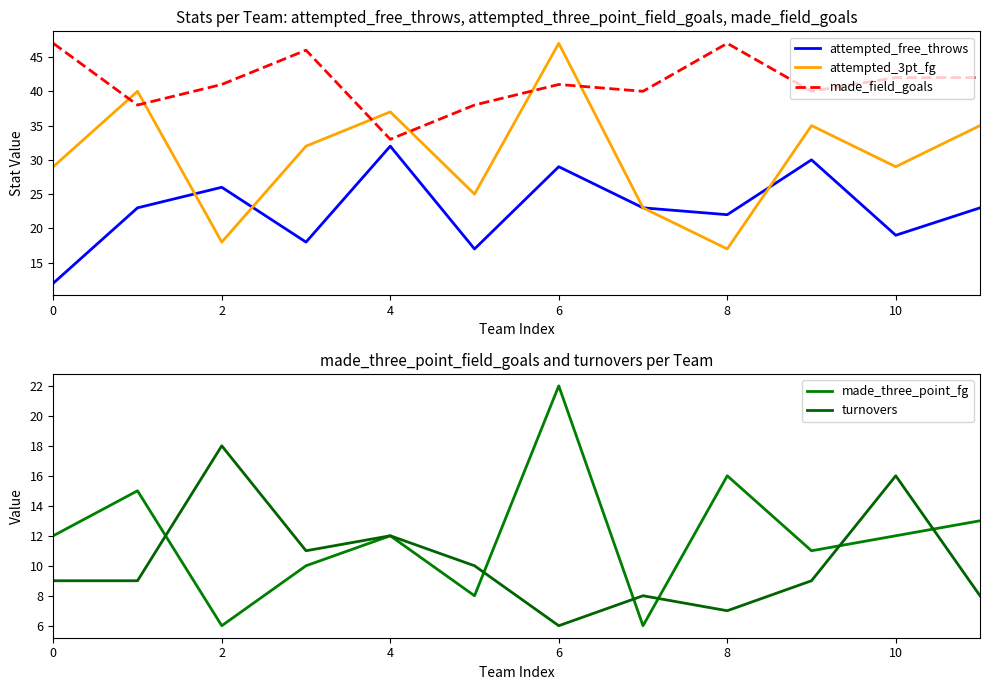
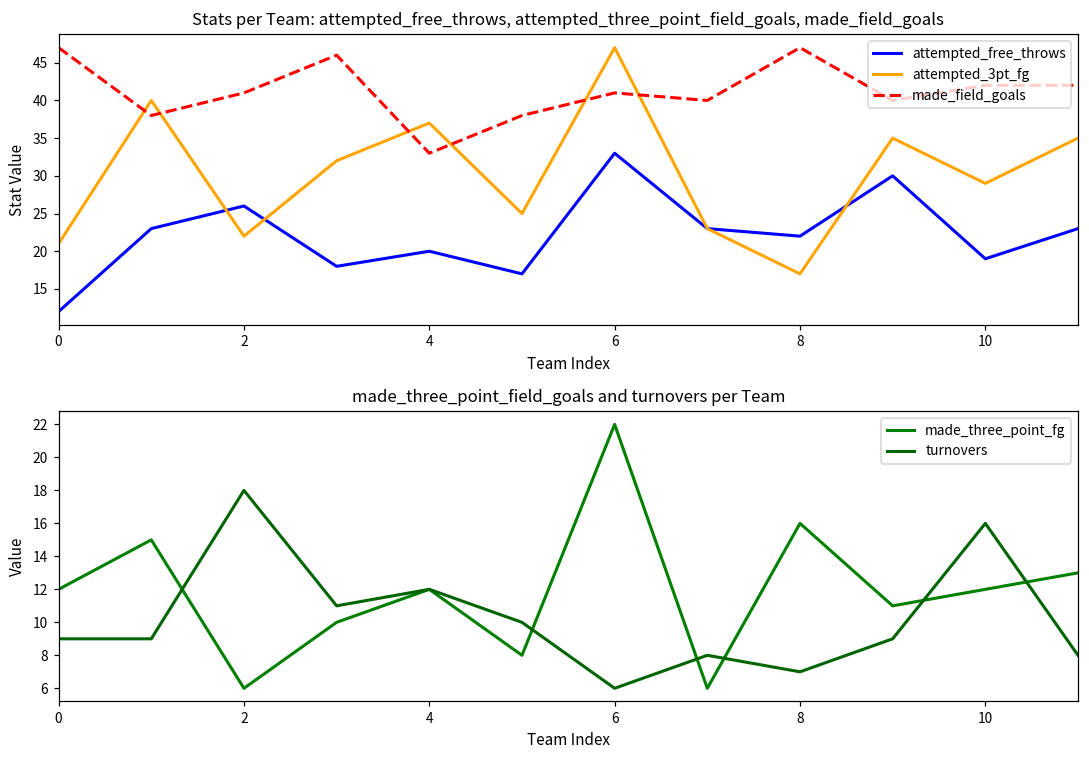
  {
    "Stats per Team: attempted_free_throws, attempted_three_point_field_goals, made_field_goals": {
      "attempted_free_throws": {
        "0": 12,
        "2": 26,
-       "4": 32,
-       "6": 29,
+       "4": 20,
+       "6": 33,
        "8": 22,
        "10": 19
      },
      "attempted_3pt_fg": {
-       "0": 29,
-       "2": 18,
+       "0": 21,
+       "2": 22,
        "4": 37,
        "6": 47,
        "8": 17,
        "10": 29
      },
      "made_field_goals": {
        "0": 47,
        "2": 41,
        "4": 33,
        "6": 41,
        "8": 47
      }
    }
  }
